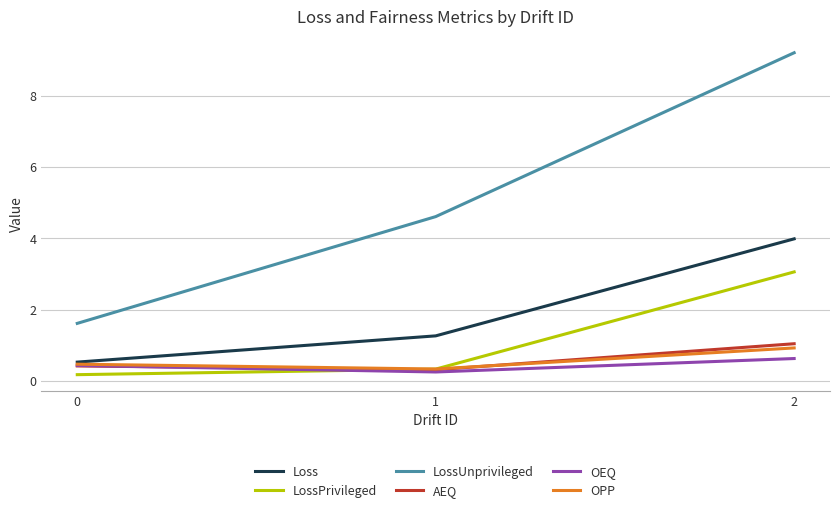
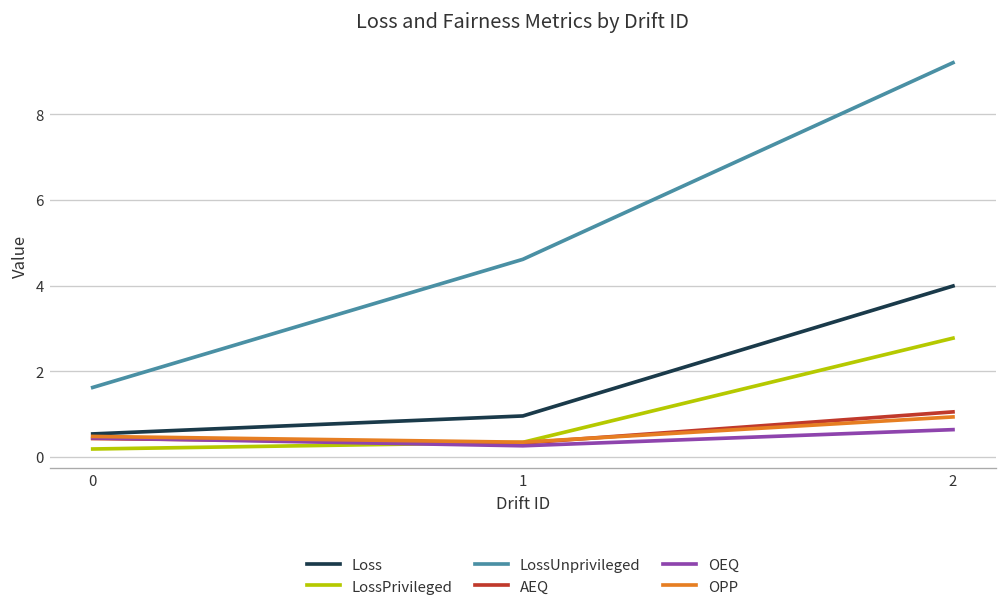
  {
    "Loss": {
-     "1": 1.3,
+     "1": 1.0,
      "2": 4.0
    },
    "LossPrivileged": {
      "0": 0.2,
-     "2": 3.1
+     "2": 2.8
    },
    "LossUnprivileged": {
      "0": 1.6,
      "1": 4.6,
      "2": 9.2
    },
    "AEQ": {
      "2": 1.0
    },
    "OEQ": {
      "2": 0.6
    },
    "OPP": {
      "2": 0.9
    }
  }
